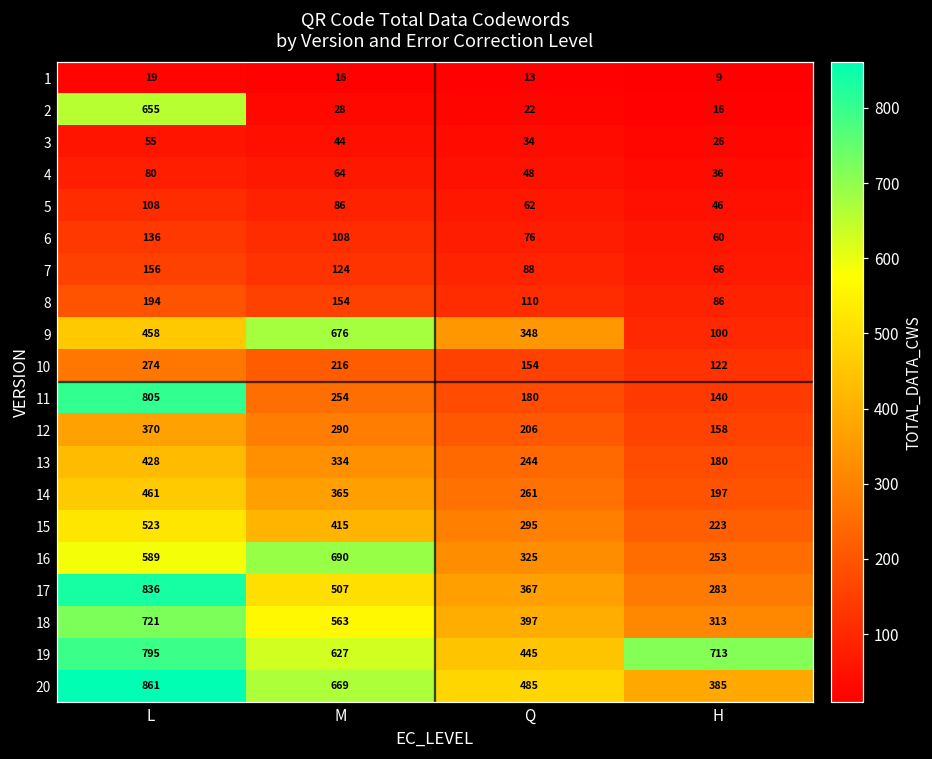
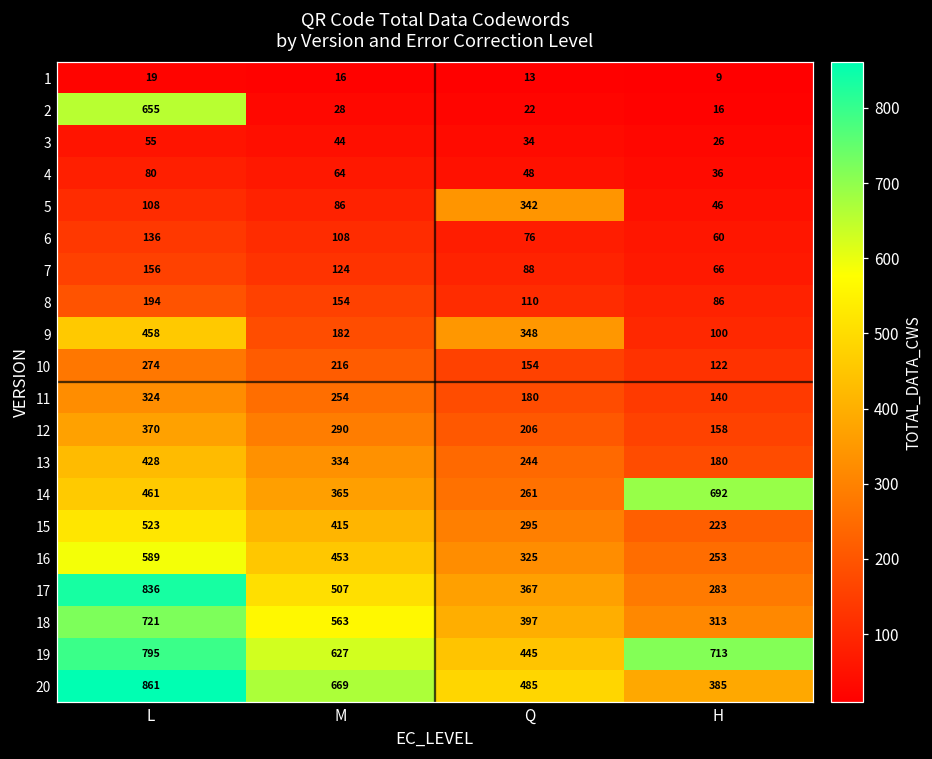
  {
    "1": {
      "L": 19,
      "M": 16,
      "Q": 13,
      "H": 9
    },
    "2": {
      "L": 655,
      "M": 28,
      "Q": 22,
      "H": 16
    },
    "3": {
      "L": 55,
      "M": 44,
      "Q": 34,
      "H": 26
    },
    "4": {
      "L": 80,
      "M": 64,
      "Q": 48,
      "H": 36
    },
    "5": {
      "L": 108,
      "M": 86,
-     "Q": 62,
+     "Q": 342,
      "H": 46
    },
    "6": {
      "L": 136,
      "M": 108,
      "Q": 76,
      "H": 60
    },
    "7": {
      "L": 156,
      "M": 124,
      "Q": 88,
      "H": 66
    },
    "8": {
      "L": 194,
      "M": 154,
      "Q": 110,
      "H": 86
    },
    "9": {
      "L": 458,
-     "M": 676,
+     "M": 182,
      "Q": 348,
      "H": 100
    },
    "10": {
      "L": 274,
      "M": 216,
      "Q": 154,
      "H": 122
    },
    "11": {
-     "L": 805,
+     "L": 324,
      "M": 254,
      "Q": 180,
      "H": 140
    },
    "12": {
      "L": 370,
      "M": 290,
      "Q": 206,
      "H": 158
    },
    "13": {
      "L": 428,
      "M": 334,
      "Q": 244,
      "H": 180
    },
    "14": {
      "L": 461,
      "M": 365,
      "Q": 261,
-     "H": 197
+     "H": 692
    },
    "15": {
      "L": 523,
      "M": 415,
      "Q": 295,
      "H": 223
    },
    "16": {
      "L": 589,
-     "M": 690,
+     "M": 453,
      "Q": 325,
      "H": 253
    },
    "17": {
      "L": 836,
      "M": 507,
      "Q": 367,
      "H": 283
    },
    "18": {
      "L": 721,
      "M": 563,
      "Q": 397,
      "H": 313
    },
    "19": {
      "L": 795,
      "M": 627,
      "Q": 445,
      "H": 713
    },
    "20": {
      "L": 861,
      "M": 669,
      "Q": 485,
      "H": 385
    }
  }
